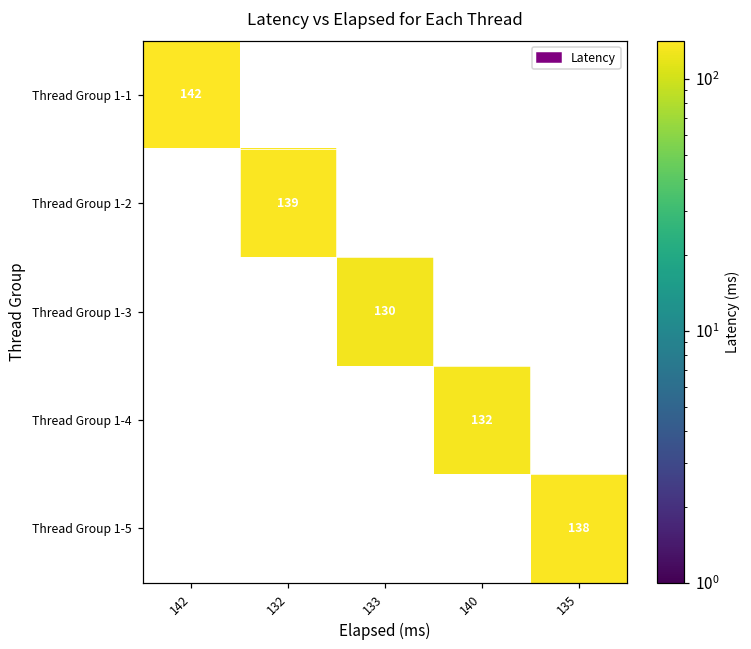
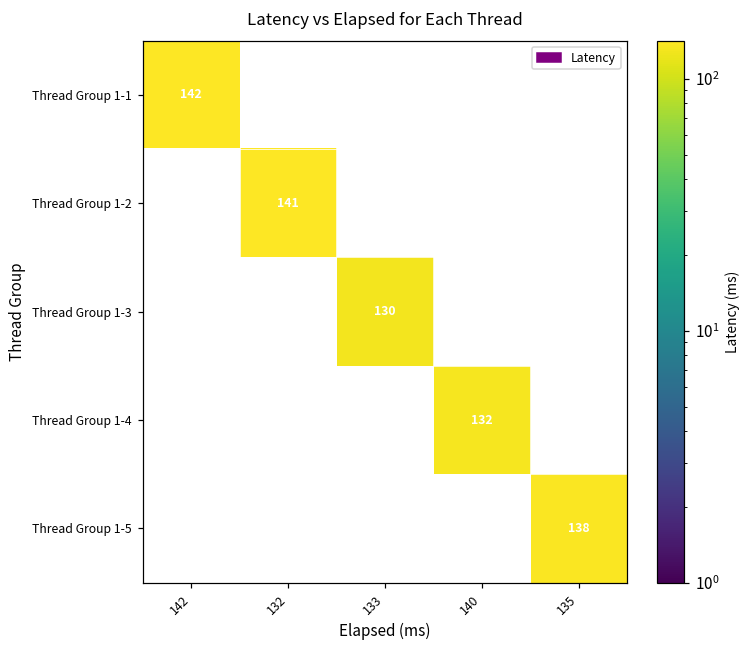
  {
    "Thread Group 1-1": {
      "142": 142
    },
    "Thread Group 1-2": {
-     "132": 139
+     "132": 141
    },
    "Thread Group 1-3": {
      "133": 130
    },
    "Thread Group 1-4": {
      "140": 132
    },
    "Thread Group 1-5": {
      "135": 138
    }
  }
